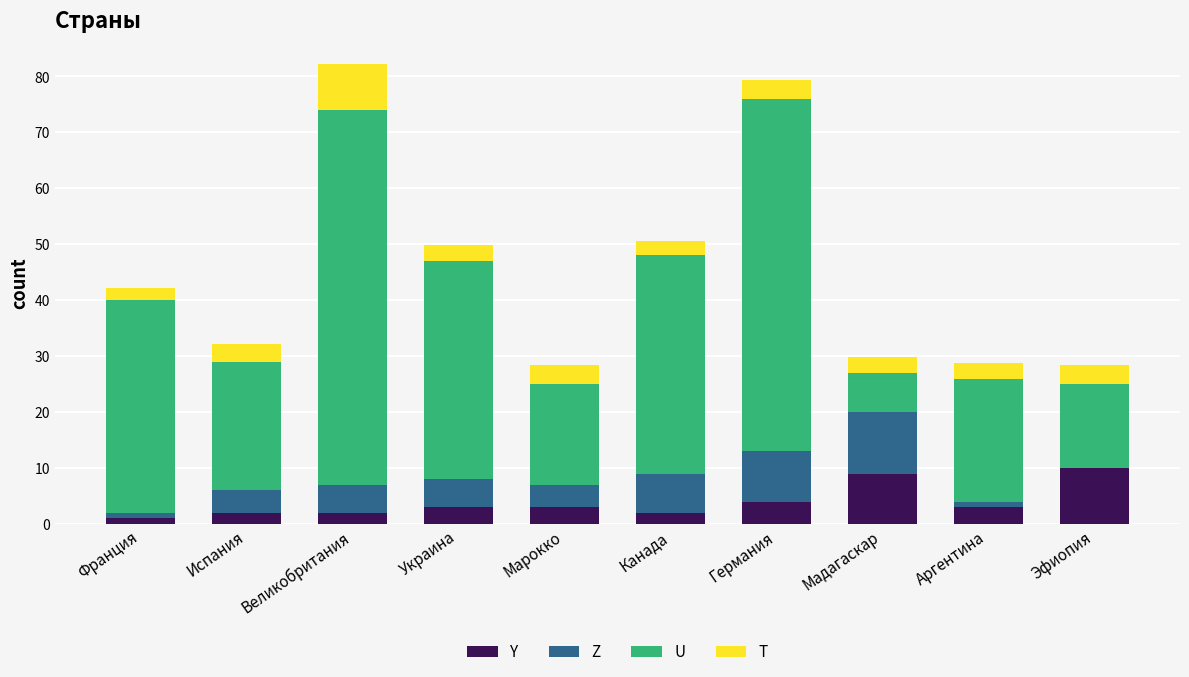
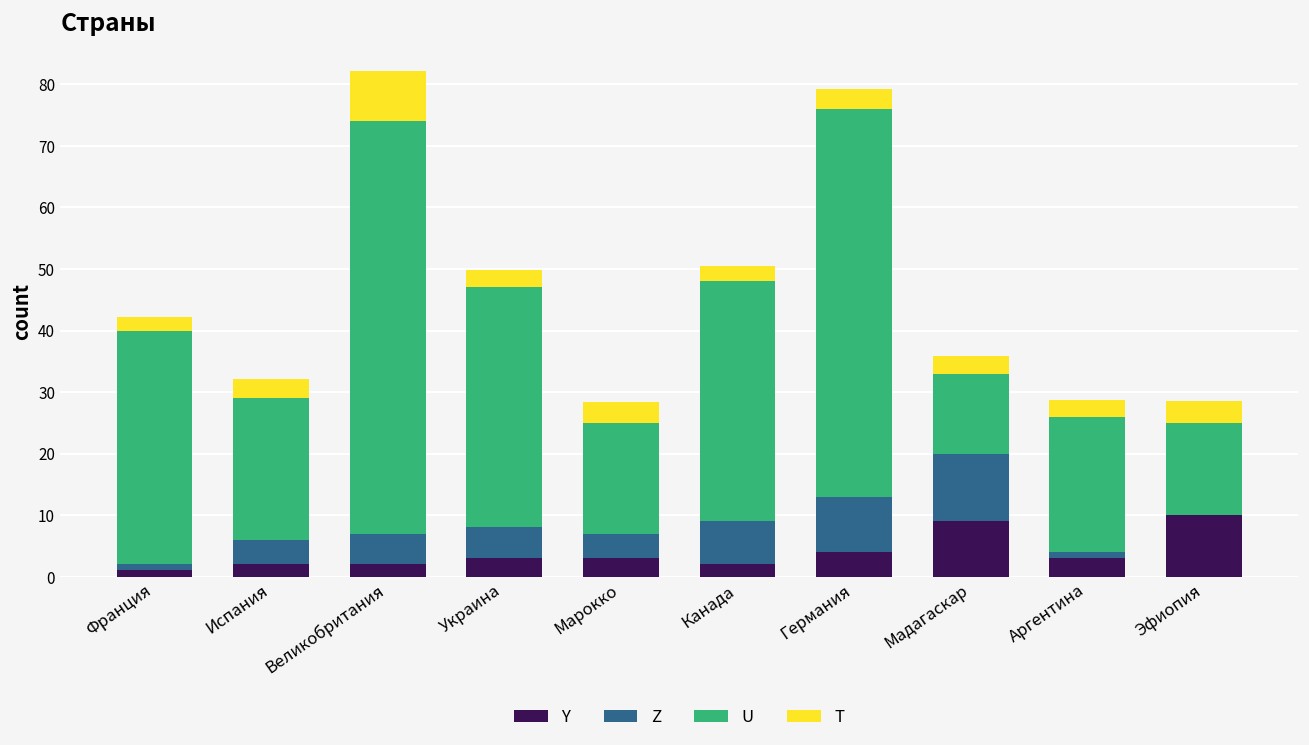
  {
    "Y": {
      "Франция": 1,
      "Испания": 2,
      "Великобритания": 2,
      "Украина": 3,
      "Марокко": 3,
      "Канада": 2,
      "Германия": 4,
      "Мадагаскар": 9,
      "Аргентина": 3,
      "Эфиопия": 10
    },
    "Z": {
      "Франция": 1,
      "Испания": 4,
      "Великобритания": 5,
      "Украина": 5,
      "Марокко": 4,
      "Канада": 7,
      "Германия": 9,
      "Мадагаскар": 11,
      "Аргентина": 1,
      "Эфиопия": 0
    },
    "U": {
      "Франция": 38,
      "Испания": 23,
      "Великобритания": 67,
      "Украина": 39,
      "Марокко": 18,
      "Канада": 39,
      "Германия": 63,
-     "Мадагаскар": 7,
+     "Мадагаскар": 13,
      "Аргентина": 22,
      "Эфиопия": 15
    },
    "T": {
      "Франция": 2,
      "Испания": 3,
      "Великобритания": 8,
      "Украина": 3,
      "Марокко": 3,
      "Канада": 3,
      "Германия": 3,
      "Мадагаскар": 3,
      "Аргентина": 3,
      "Эфиопия": 3
    }
  }
